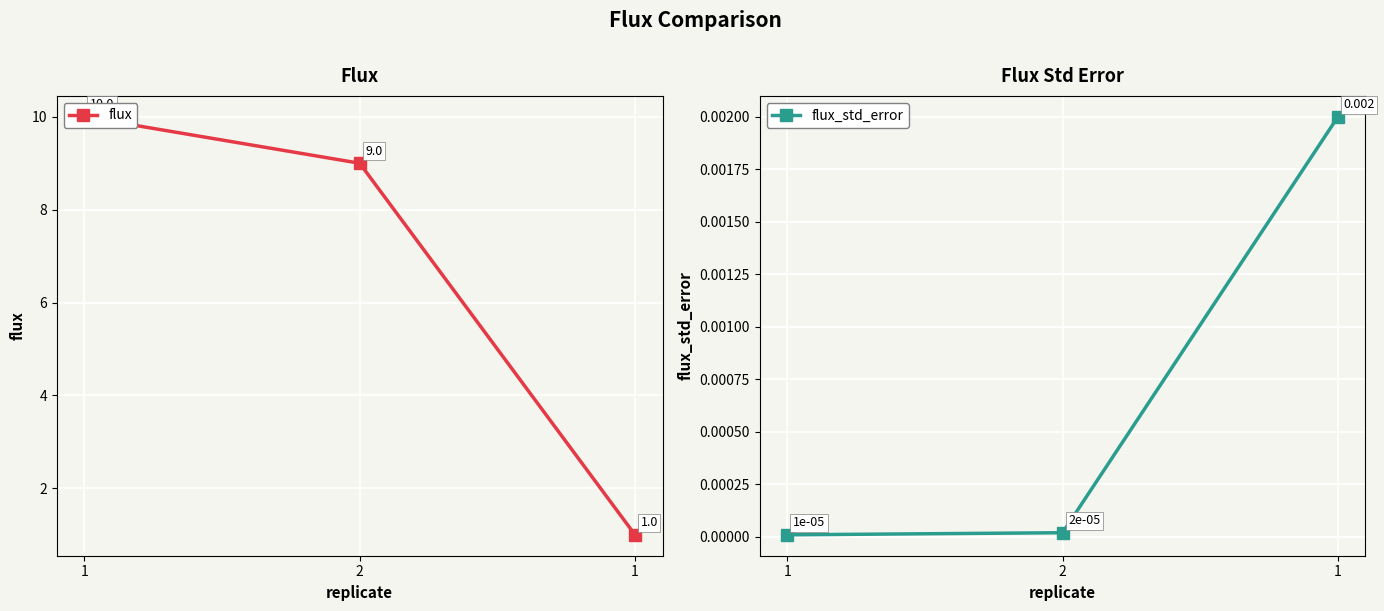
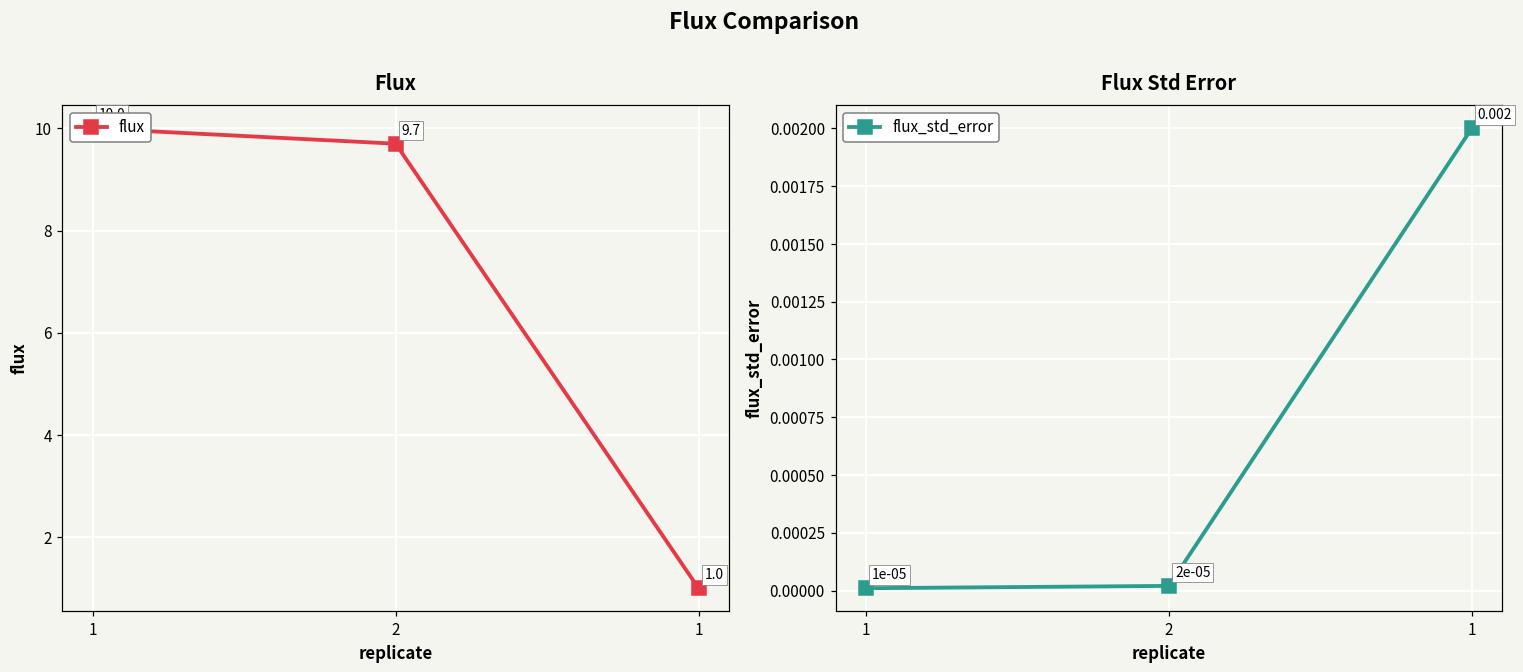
  {
    "Flux": {
-     "2": 9.0
+     "2": 9.7
    }
  }
